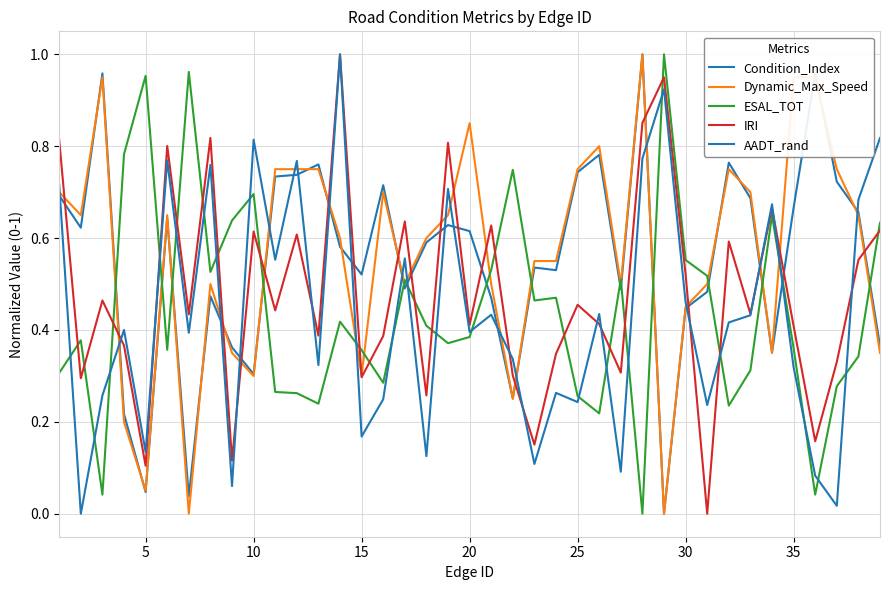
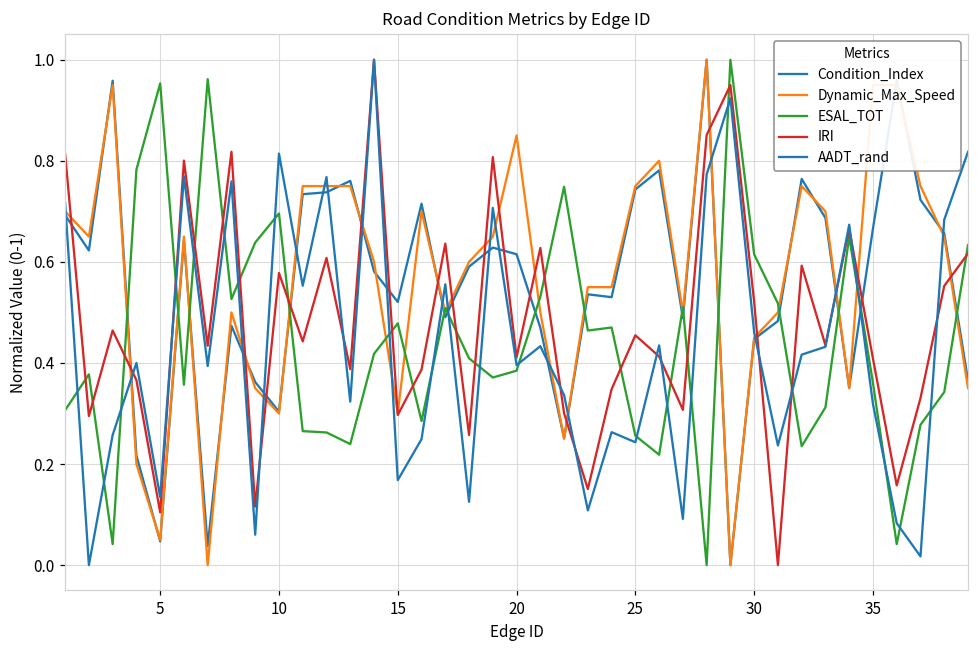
  {
    "Dynamic_Max_Speed": {
      "20": 0.85,
      "25": 0.75
    },
    "ESAL_TOT": {
      "5": 0.95,
      "10": 0.70,
-     "15": 0.36,
+     "15": 0.48,
      "20": 0.38,
      "25": 0.26,
-     "30": 0.55,
+     "30": 0.61,
      "35": 0.36
    },
    "IRI": {
      "5": 0.10,
-     "10": 0.61,
+     "10": 0.58,
      "20": 0.41,
      "25": 0.45,
      "30": 0.52,
      "35": 0.41
    }
  }
